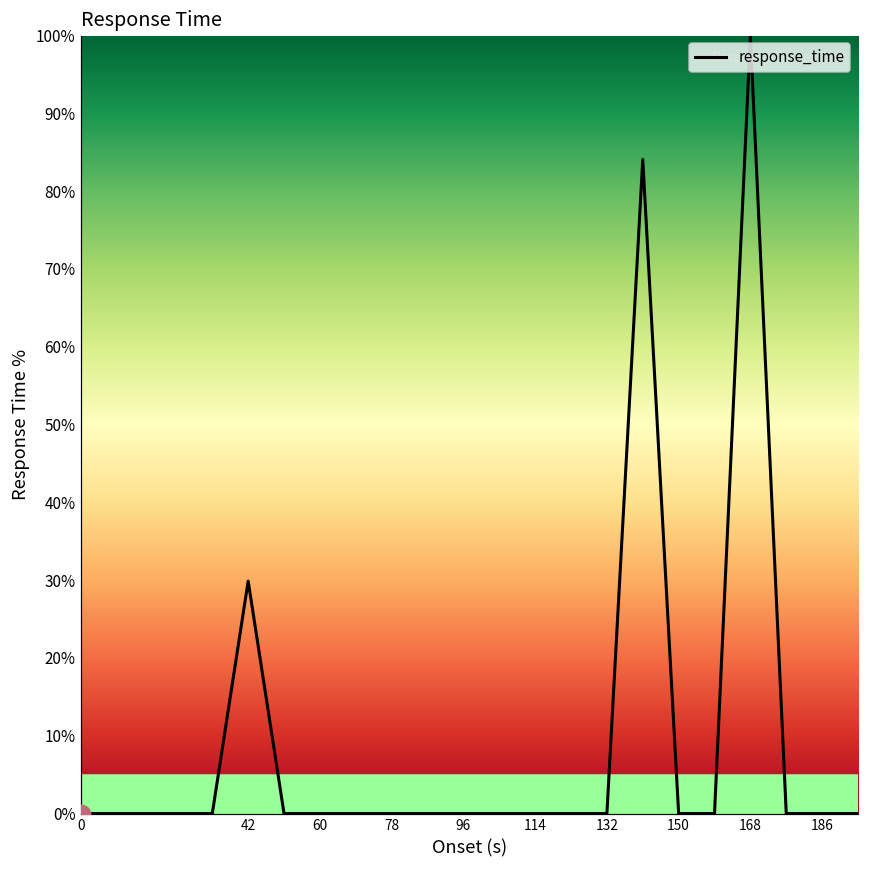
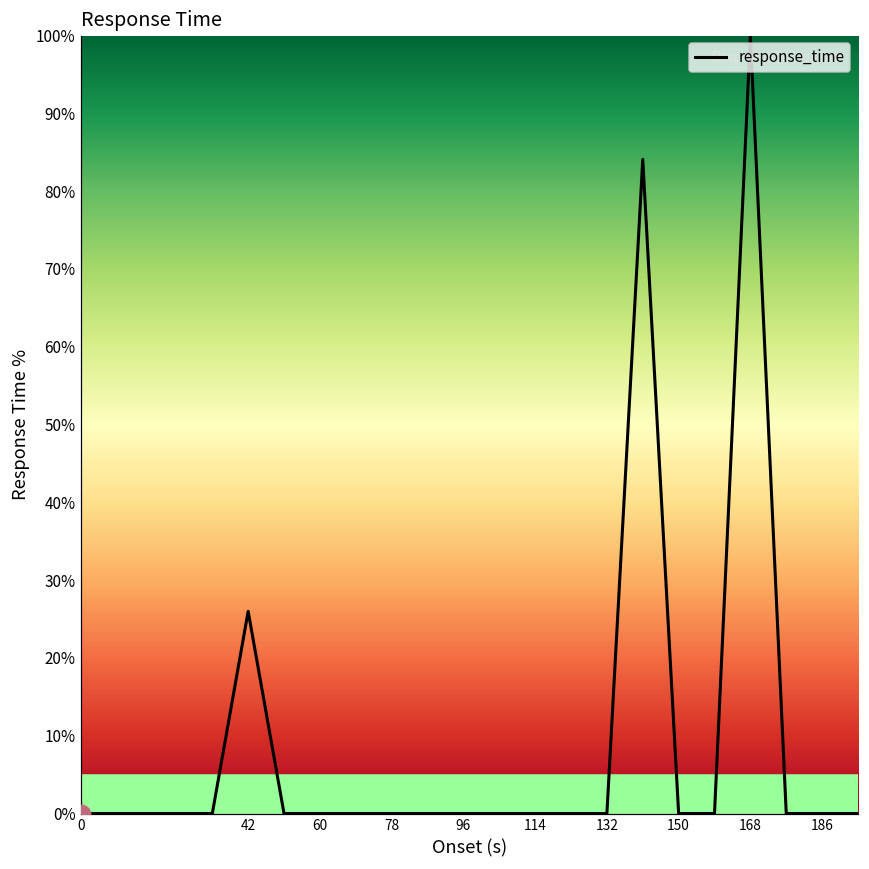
  {
    "response_time": {
-     "42": "30%",
+     "42": "26%",
      "168": "100%"
    }
  }
